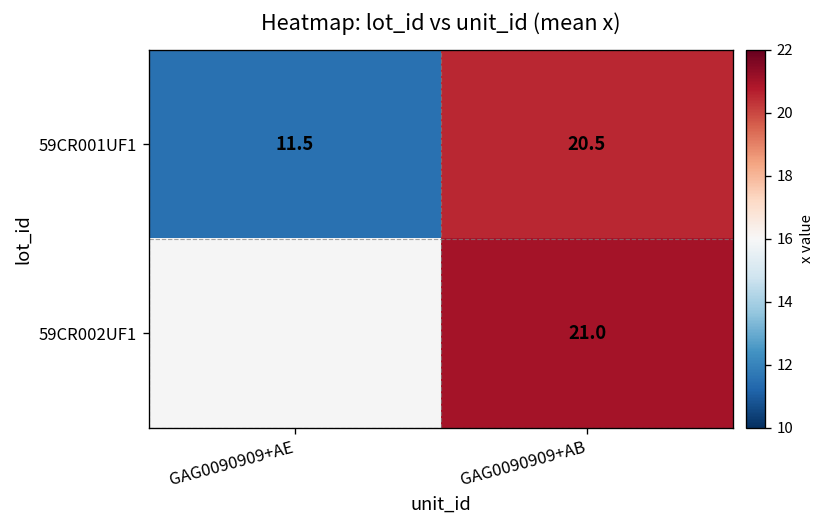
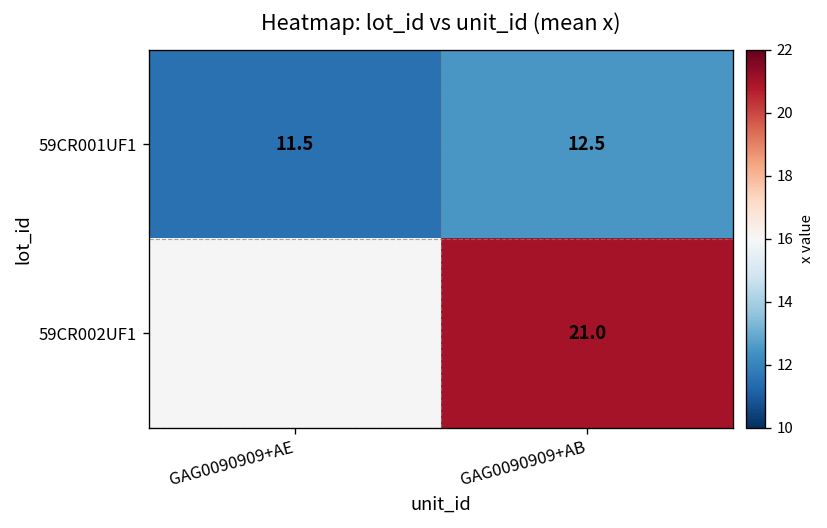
  {
    "59CR001UF1": {
      "GAG0090909+AE": 11.5,
-     "GAG0090909+AB": 20.5
+     "GAG0090909+AB": 12.5
    },
    "59CR002UF1": {
      "GAG0090909+AB": 21.0
    }
  }
